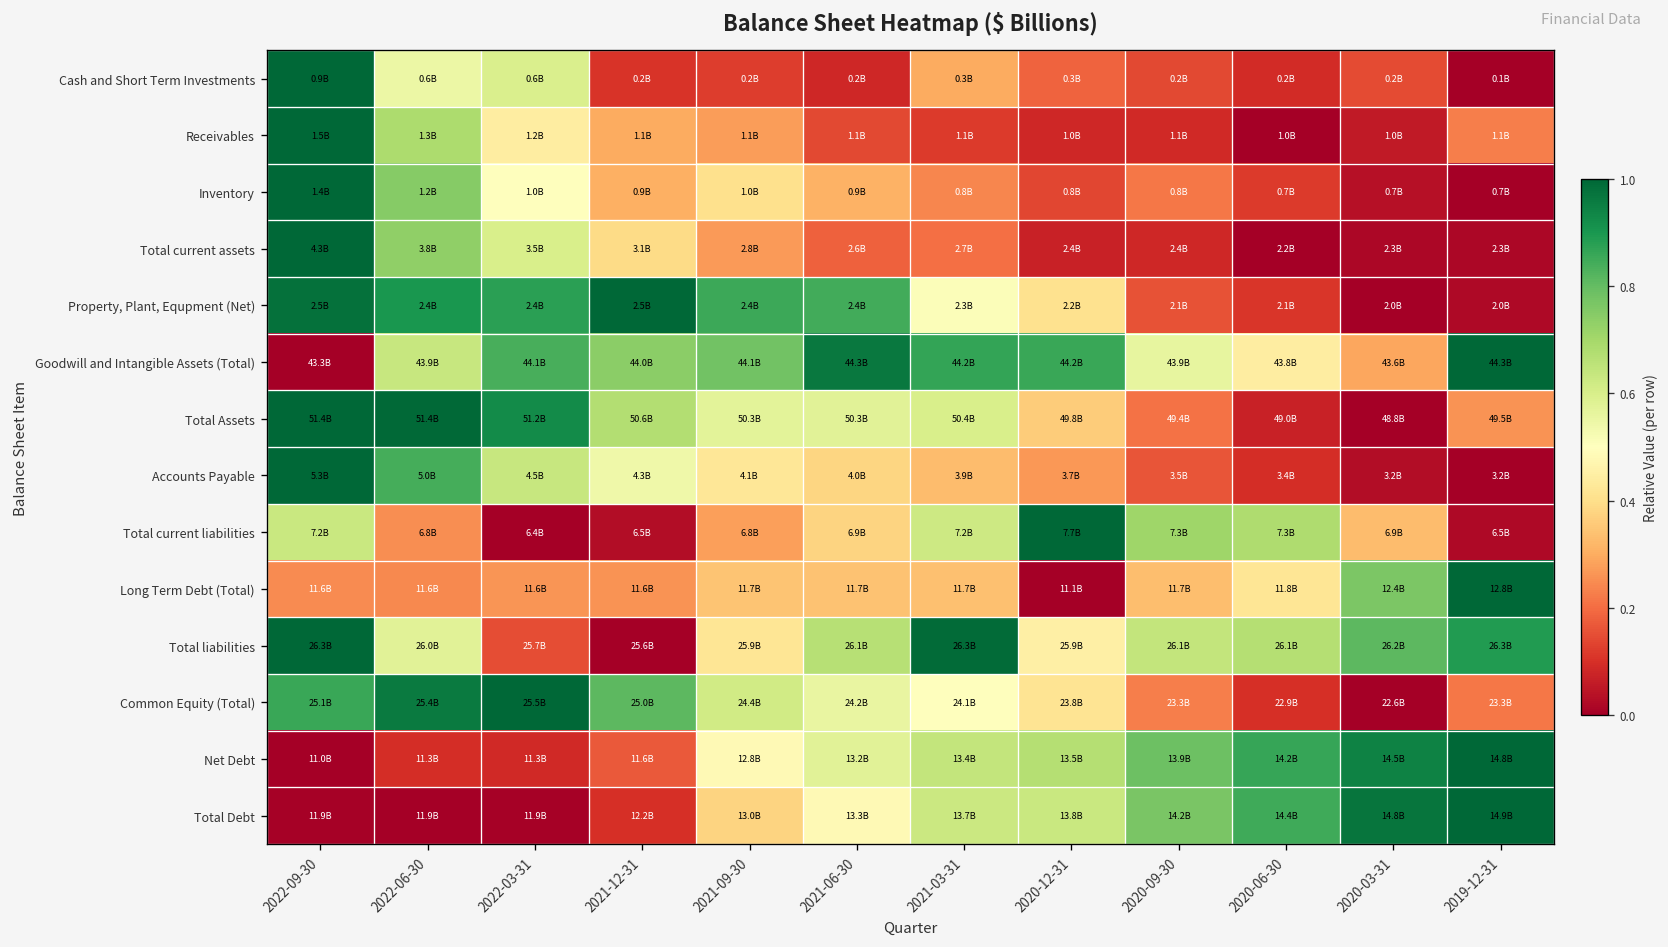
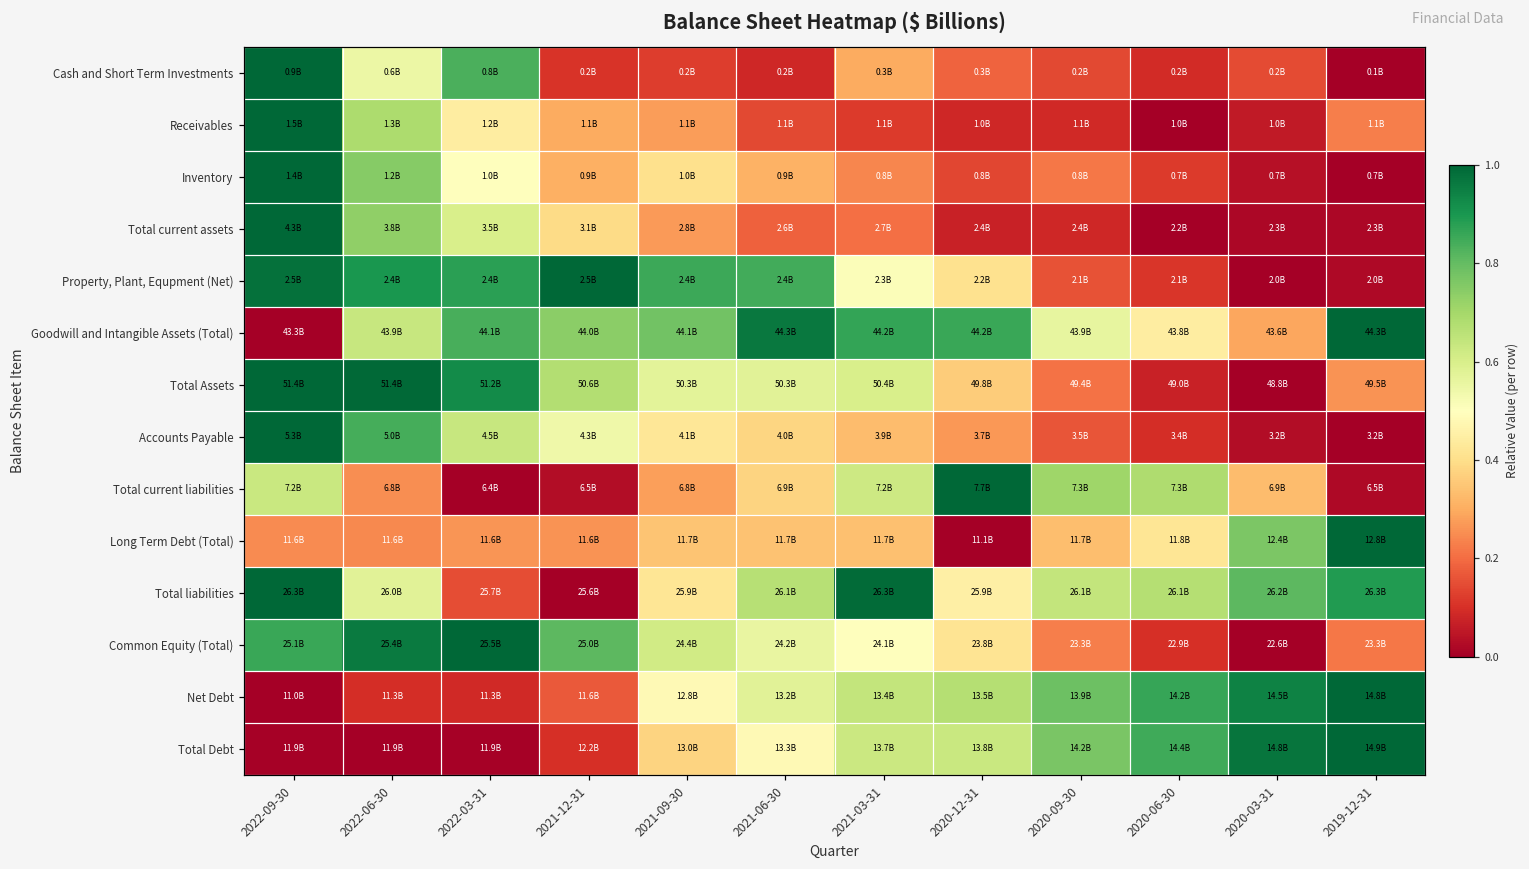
  {
    "Cash and Short Term Investments": {
      "2022-09-30": "0.9B",
      "2022-06-30": "0.6B",
-     "2022-03-31": "0.6B",
+     "2022-03-31": "0.8B",
      "2021-12-31": "0.2B",
      "2021-09-30": "0.2B",
      "2021-06-30": "0.2B",
      "2021-03-31": "0.3B",
      "2020-12-31": "0.3B",
      "2020-09-30": "0.2B",
      "2020-06-30": "0.2B",
      "2020-03-31": "0.2B",
      "2019-12-31": "0.1B"
    },
    "Receivables": {
      "2022-09-30": "1.5B",
      "2022-06-30": "1.3B",
      "2022-03-31": "1.2B",
      "2021-12-31": "1.1B",
      "2021-09-30": "1.1B",
      "2021-06-30": "1.1B",
      "2021-03-31": "1.1B",
      "2020-12-31": "1.0B",
      "2020-09-30": "1.1B",
      "2020-06-30": "1.0B",
      "2020-03-31": "1.0B",
      "2019-12-31": "1.1B"
    },
    "Inventory": {
      "2022-09-30": "1.4B",
      "2022-06-30": "1.2B",
      "2022-03-31": "1.0B",
      "2021-12-31": "0.9B",
      "2021-09-30": "1.0B",
      "2021-06-30": "0.9B",
      "2021-03-31": "0.8B",
      "2020-12-31": "0.8B",
      "2020-09-30": "0.8B",
      "2020-06-30": "0.7B",
      "2020-03-31": "0.7B",
      "2019-12-31": "0.7B"
    },
    "Total current assets": {
      "2022-09-30": "4.3B",
      "2022-06-30": "3.8B",
      "2022-03-31": "3.5B",
      "2021-12-31": "3.1B",
      "2021-09-30": "2.8B",
      "2021-06-30": "2.6B",
      "2021-03-31": "2.7B",
      "2020-12-31": "2.4B",
      "2020-09-30": "2.4B",
      "2020-06-30": "2.2B",
      "2020-03-31": "2.3B",
      "2019-12-31": "2.3B"
    },
    "Property, Plant, Equpment (Net)": {
      "2022-09-30": "2.5B",
      "2022-06-30": "2.4B",
      "2022-03-31": "2.4B",
      "2021-12-31": "2.5B",
      "2021-09-30": "2.4B",
      "2021-06-30": "2.4B",
      "2021-03-31": "2.3B",
      "2020-12-31": "2.2B",
      "2020-09-30": "2.1B",
      "2020-06-30": "2.1B",
      "2020-03-31": "2.0B",
      "2019-12-31": "2.0B"
    },
    "Goodwill and Intangible Assets (Total)": {
      "2022-09-30": "43.3B",
      "2022-06-30": "43.9B",
      "2022-03-31": "44.1B",
      "2021-12-31": "44.0B",
      "2021-09-30": "44.1B",
      "2021-06-30": "44.3B",
      "2021-03-31": "44.2B",
      "2020-12-31": "44.2B",
      "2020-09-30": "43.9B",
      "2020-06-30": "43.8B",
      "2020-03-31": "43.6B",
      "2019-12-31": "44.3B"
    },
    "Total Assets": {
      "2022-09-30": "51.4B",
      "2022-06-30": "51.4B",
      "2022-03-31": "51.2B",
      "2021-12-31": "50.6B",
      "2021-09-30": "50.3B",
      "2021-06-30": "50.3B",
      "2021-03-31": "50.4B",
      "2020-12-31": "49.8B",
      "2020-09-30": "49.4B",
      "2020-06-30": "49.0B",
      "2020-03-31": "48.8B",
      "2019-12-31": "49.5B"
    },
    "Accounts Payable": {
      "2022-09-30": "5.3B",
      "2022-06-30": "5.0B",
      "2022-03-31": "4.5B",
      "2021-12-31": "4.3B",
      "2021-09-30": "4.1B",
      "2021-06-30": "4.0B",
      "2021-03-31": "3.9B",
      "2020-12-31": "3.7B",
      "2020-09-30": "3.5B",
      "2020-06-30": "3.4B",
      "2020-03-31": "3.2B",
      "2019-12-31": "3.2B"
    },
    "Total current liabilities": {
      "2022-09-30": "7.2B",
      "2022-06-30": "6.8B",
      "2022-03-31": "6.4B",
      "2021-12-31": "6.5B",
      "2021-09-30": "6.8B",
      "2021-06-30": "6.9B",
      "2021-03-31": "7.2B",
      "2020-12-31": "7.7B",
      "2020-09-30": "7.3B",
      "2020-06-30": "7.3B",
      "2020-03-31": "6.9B",
      "2019-12-31": "6.5B"
    },
    "Long Term Debt (Total)": {
      "2022-09-30": "11.6B",
      "2022-06-30": "11.6B",
      "2022-03-31": "11.6B",
      "2021-12-31": "11.6B",
      "2021-09-30": "11.7B",
      "2021-06-30": "11.7B",
      "2021-03-31": "11.7B",
      "2020-12-31": "11.1B",
      "2020-09-30": "11.7B",
      "2020-06-30": "11.8B",
      "2020-03-31": "12.4B",
      "2019-12-31": "12.8B"
    },
    "Total liabilities": {
      "2022-09-30": "26.3B",
      "2022-06-30": "26.0B",
      "2022-03-31": "25.7B",
      "2021-12-31": "25.6B",
      "2021-09-30": "25.9B",
      "2021-06-30": "26.1B",
      "2021-03-31": "26.3B",
      "2020-12-31": "25.9B",
      "2020-09-30": "26.1B",
      "2020-06-30": "26.1B",
      "2020-03-31": "26.2B",
      "2019-12-31": "26.3B"
    },
    "Common Equity (Total)": {
      "2022-09-30": "25.1B",
      "2022-06-30": "25.4B",
      "2022-03-31": "25.5B",
      "2021-12-31": "25.0B",
      "2021-09-30": "24.4B",
      "2021-06-30": "24.2B",
      "2021-03-31": "24.1B",
      "2020-12-31": "23.8B",
      "2020-09-30": "23.3B",
      "2020-06-30": "22.9B",
      "2020-03-31": "22.6B",
      "2019-12-31": "23.3B"
    },
    "Net Debt": {
      "2022-09-30": "11.0B",
      "2022-06-30": "11.3B",
      "2022-03-31": "11.3B",
      "2021-12-31": "11.6B",
      "2021-09-30": "12.8B",
      "2021-06-30": "13.2B",
      "2021-03-31": "13.4B",
      "2020-12-31": "13.5B",
      "2020-09-30": "13.9B",
      "2020-06-30": "14.2B",
      "2020-03-31": "14.5B",
      "2019-12-31": "14.8B"
    },
    "Total Debt": {
      "2022-09-30": "11.9B",
      "2022-06-30": "11.9B",
      "2022-03-31": "11.9B",
      "2021-12-31": "12.2B",
      "2021-09-30": "13.0B",
      "2021-06-30": "13.3B",
      "2021-03-31": "13.7B",
      "2020-12-31": "13.8B",
      "2020-09-30": "14.2B",
      "2020-06-30": "14.4B",
      "2020-03-31": "14.8B",
      "2019-12-31": "14.9B"
    }
  }
